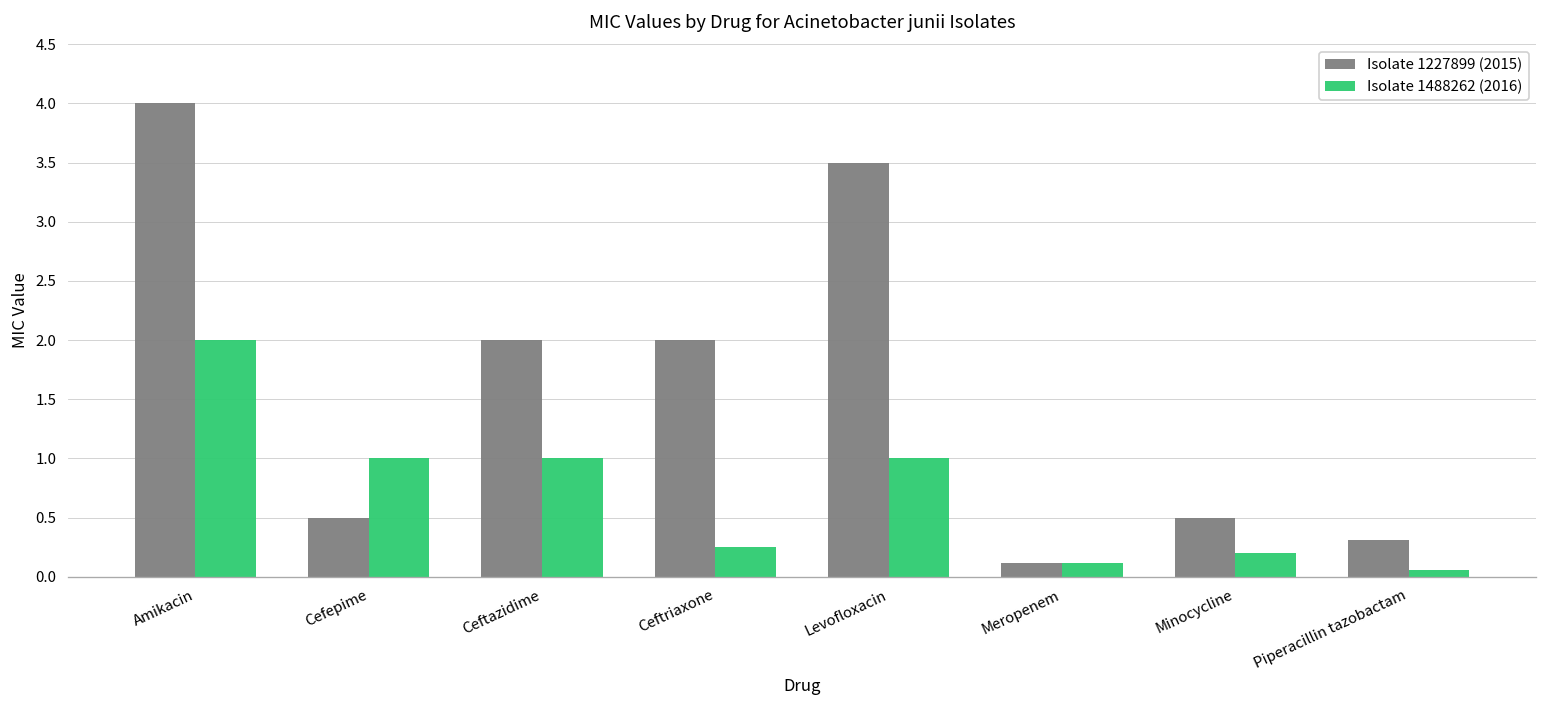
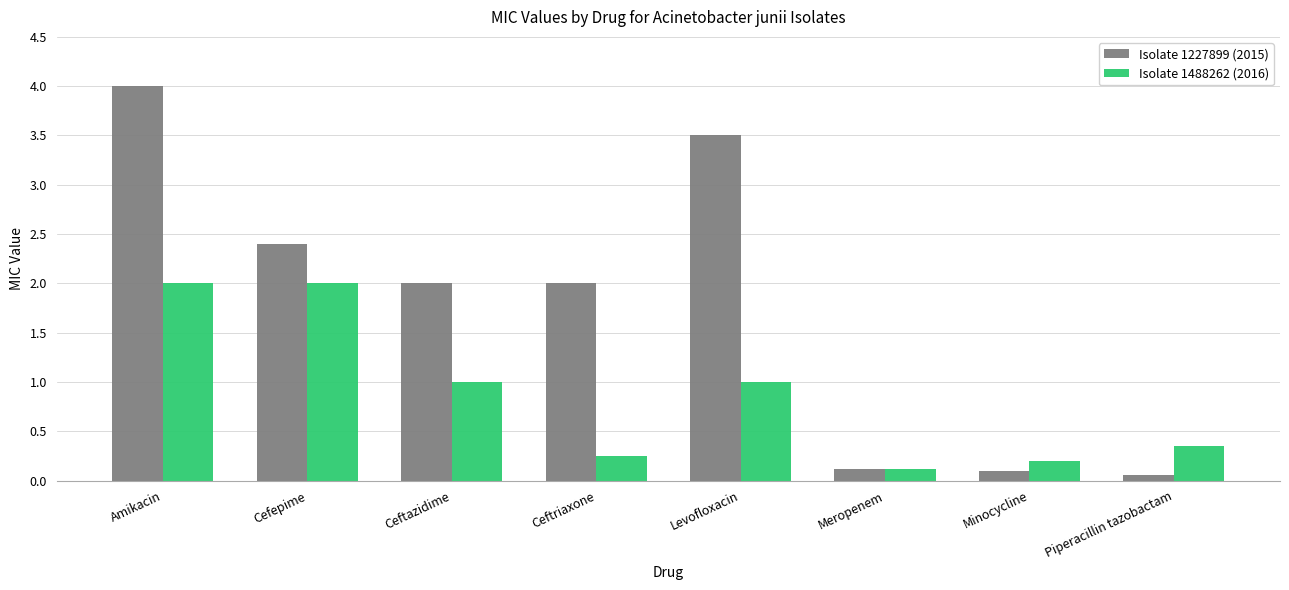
  {
    "Isolate 1227899 (2015)": {
      "Amikacin": 4.0,
-     "Cefepime": 0.5,
+     "Cefepime": 2.4,
      "Ceftazidime": 2.0,
      "Ceftriaxone": 2.0,
      "Levofloxacin": 3.5,
      "Meropenem": 0.1,
-     "Minocycline": 0.5,
-     "Piperacillin tazobactam": 0.3
+     "Minocycline": 0.1,
+     "Piperacillin tazobactam": 0.1
    },
    "Isolate 1488262 (2016)": {
      "Amikacin": 2.0,
-     "Cefepime": 1,
+     "Cefepime": 2,
      "Ceftazidime": 1.0,
      "Ceftriaxone": 0.3,
      "Levofloxacin": 1.0,
      "Meropenem": 0.1,
      "Minocycline": 0.2,
-     "Piperacillin tazobactam": 0.1
+     "Piperacillin tazobactam": 0.4
    }
  }
